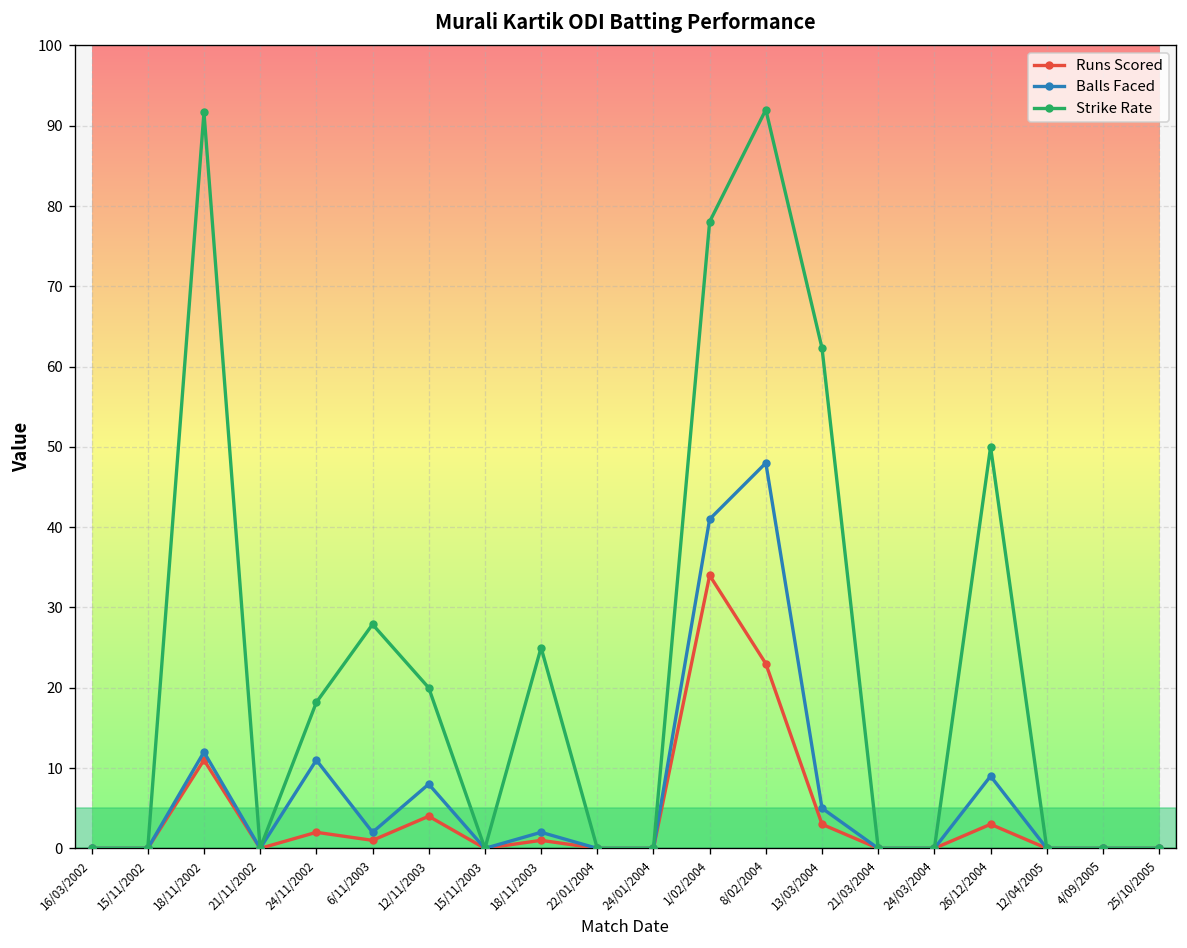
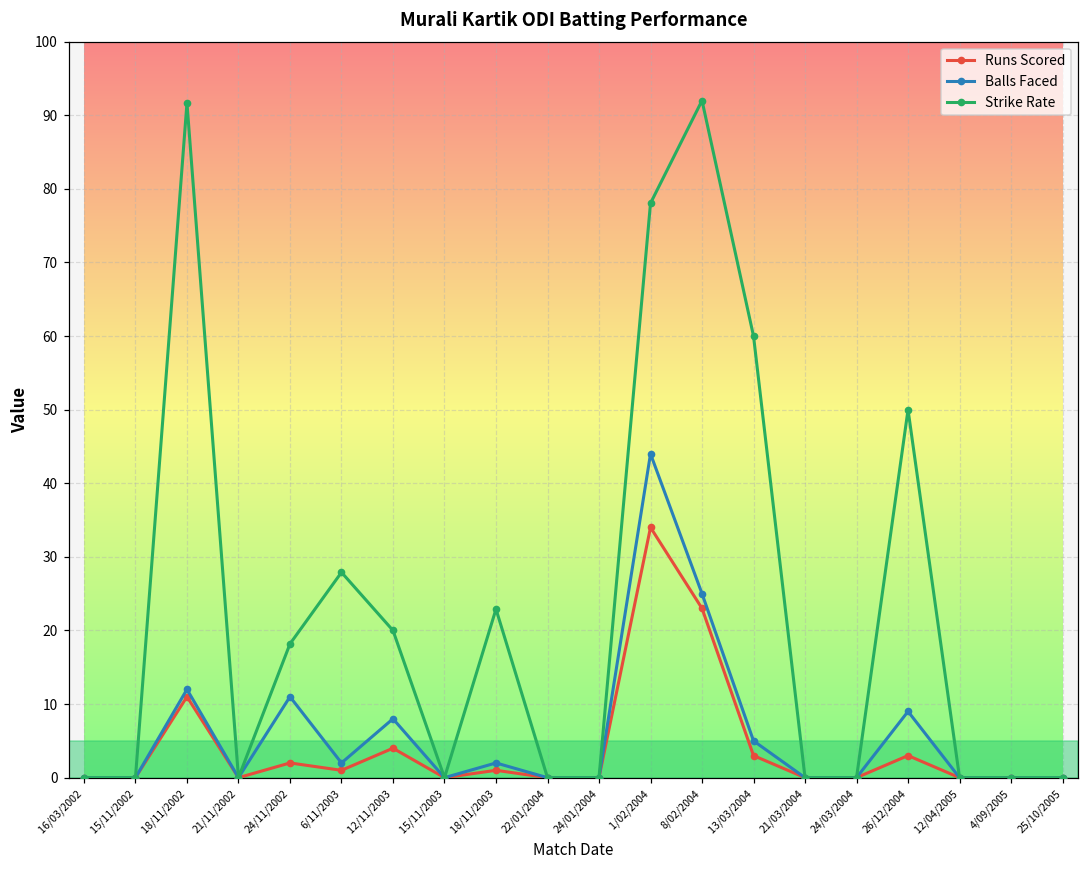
  {
    "Runs Scored": {
      "18/11/2002": 11,
      "1/02/2004": 34,
      "8/02/2004": 23
    },
    "Balls Faced": {
      "18/11/2002": 12,
      "24/11/2002": 11,
      "12/11/2003": 8,
-     "1/02/2004": 41,
-     "8/02/2004": 48,
+     "1/02/2004": 44,
+     "8/02/2004": 25,
      "26/12/2004": 9
    },
    "Strike Rate": {
      "18/11/2002": 92,
      "24/11/2002": 18,
      "6/11/2003": 28,
      "12/11/2003": 20,
-     "18/11/2003": 25,
+     "18/11/2003": 23,
      "1/02/2004": 78,
      "8/02/2004": 92,
-     "13/03/2004": 62,
+     "13/03/2004": 60,
      "26/12/2004": 50
    }
  }
